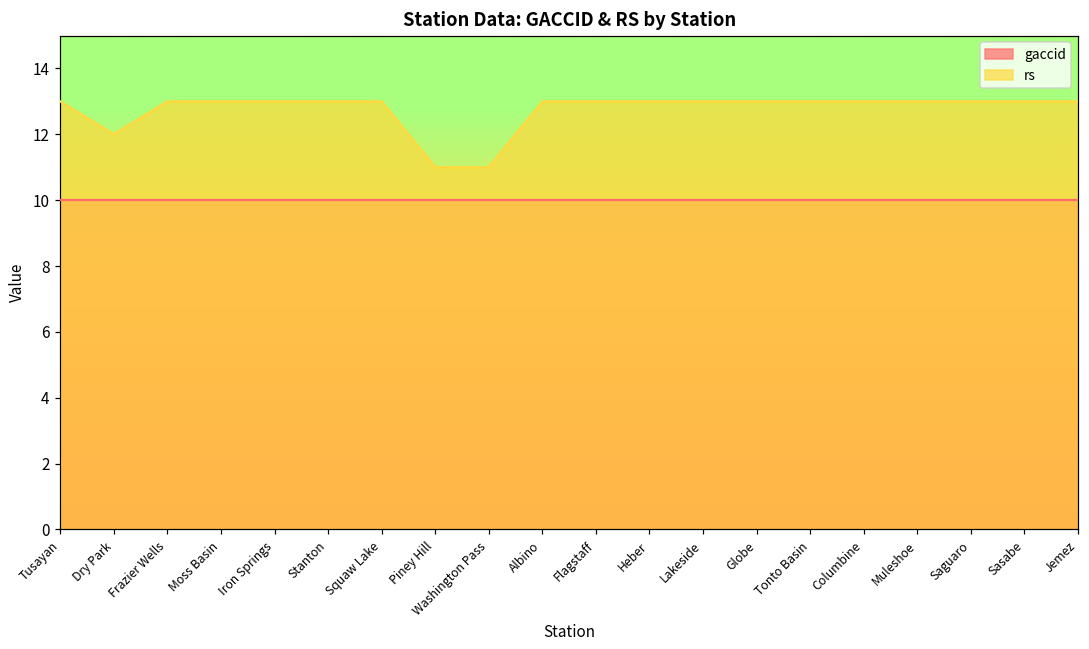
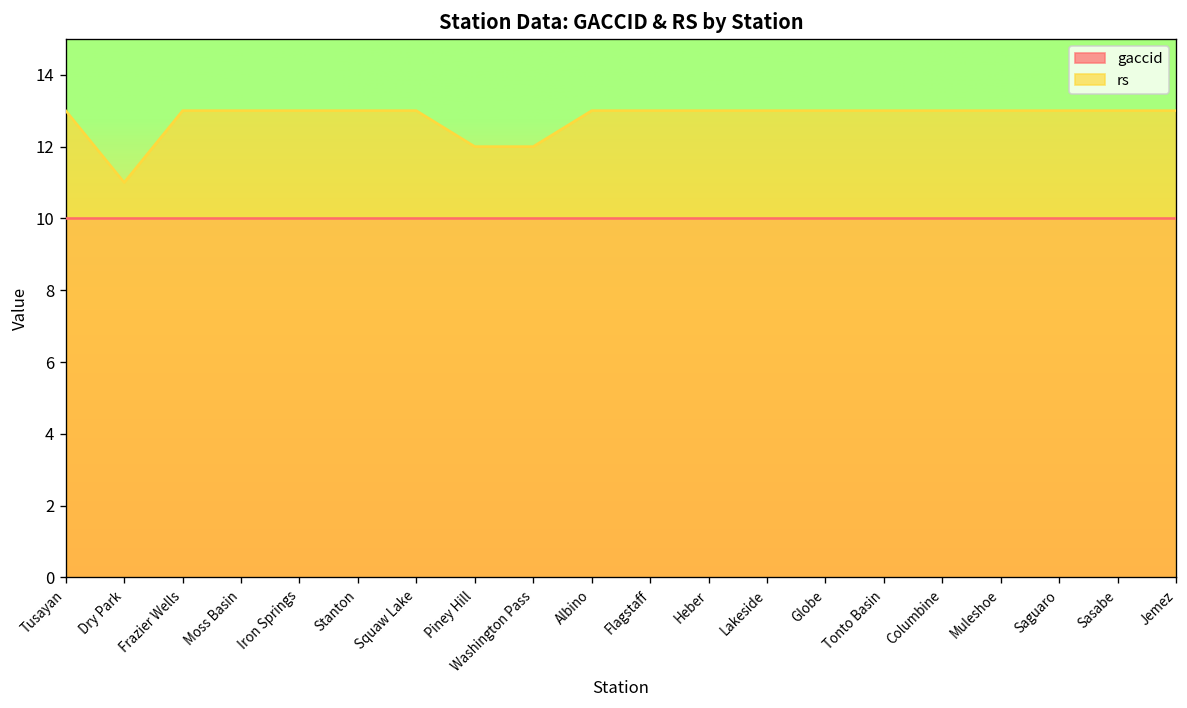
  {
    "gaccid": {
      "Tusayan": 10,
      "Dry Park": 10,
      "Frazier Wells": 10,
      "Moss Basin": 10,
      "Iron Springs": 10,
      "Stanton": 10,
      "Squaw Lake": 10,
      "Piney Hill": 10,
      "Washington Pass": 10,
      "Albino": 10,
      "Flagstaff": 10,
      "Heber": 10,
      "Lakeside": 10,
      "Globe": 10,
      "Tonto Basin": 10,
      "Columbine": 10,
      "Muleshoe": 10,
      "Saguaro": 10,
      "Sasabe": 10,
      "Jemez": 10
    },
    "rs": {
      "Tusayan": 13,
-     "Dry Park": 12,
+     "Dry Park": 11,
      "Frazier Wells": 13,
      "Moss Basin": 13,
      "Iron Springs": 13,
      "Stanton": 13,
      "Squaw Lake": 13,
-     "Piney Hill": 11,
-     "Washington Pass": 11,
+     "Piney Hill": 12,
+     "Washington Pass": 12,
      "Albino": 13,
      "Flagstaff": 13,
      "Heber": 13,
      "Lakeside": 13,
      "Globe": 13,
      "Tonto Basin": 13,
      "Columbine": 13,
      "Muleshoe": 13,
      "Saguaro": 13,
      "Sasabe": 13,
      "Jemez": 13
    }
  }
